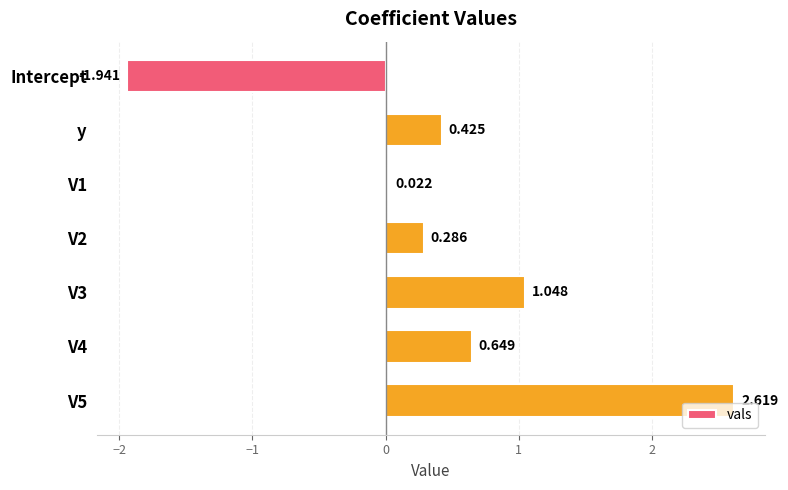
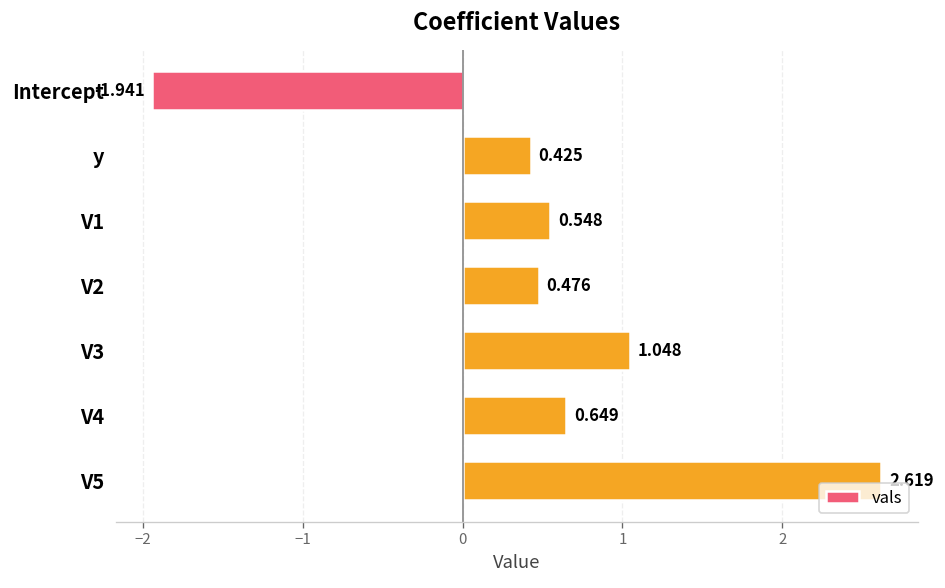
  {
    "Intercept": -1.941,
    "y": 0.425,
-   "V1": 0.022,
-   "V2": 0.286,
+   "V1": 0.548,
+   "V2": 0.476,
    "V3": 1.048,
    "V4": 0.649
  }
